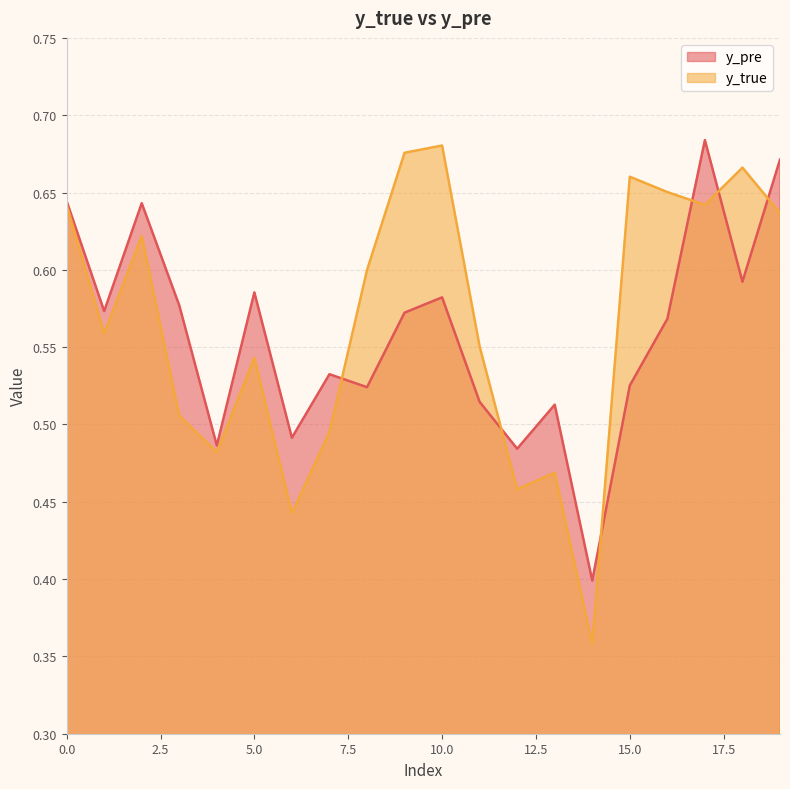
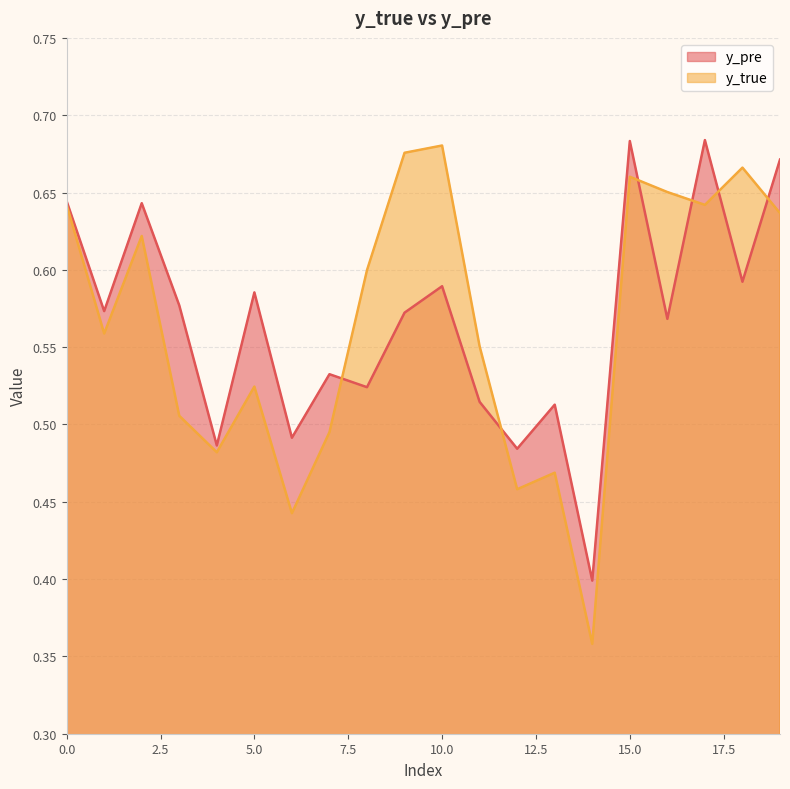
  {
    "y_pre": {
      "0.0": 0.644,
      "5.0": 0.585,
-     "10.0": 0.582,
-     "15.0": 0.525
+     "10.0": 0.589,
+     "15.0": 0.683
    },
    "y_true": {
      "0.0": 0.642,
-     "5.0": 0.543,
+     "5.0": 0.525,
      "10.0": 0.680,
      "15.0": 0.660
    }
  }
